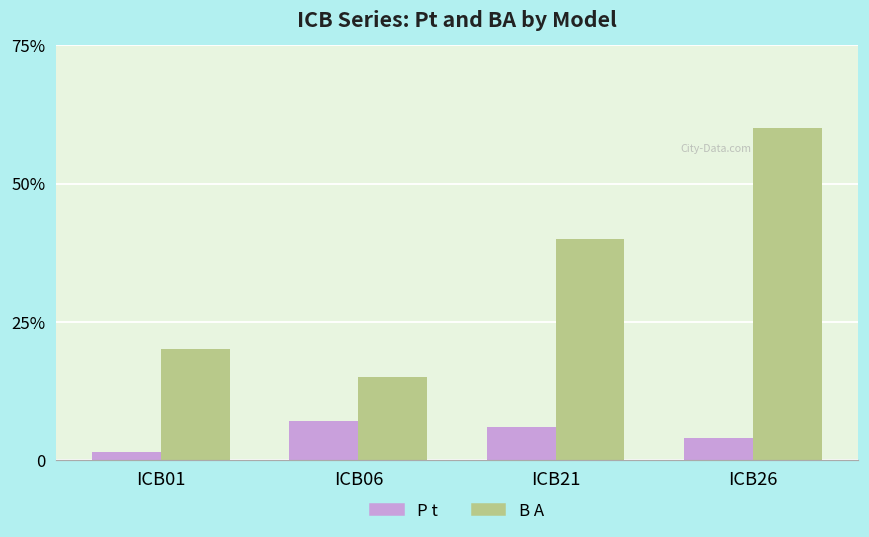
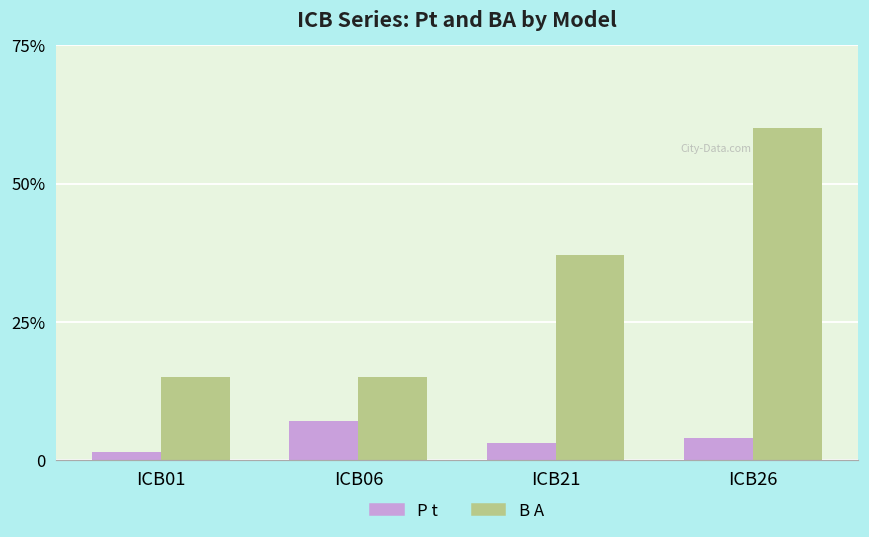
  {
    "P t": {
      "ICB01": "2%",
      "ICB06": "7%",
-     "ICB21": "6%",
+     "ICB21": "3%",
      "ICB26": "4%"
    },
    "B A": {
-     "ICB01": "20%",
+     "ICB01": "15%",
      "ICB06": "15%",
-     "ICB21": "40%",
+     "ICB21": "37%",
      "ICB26": "60%"
    }
  }
